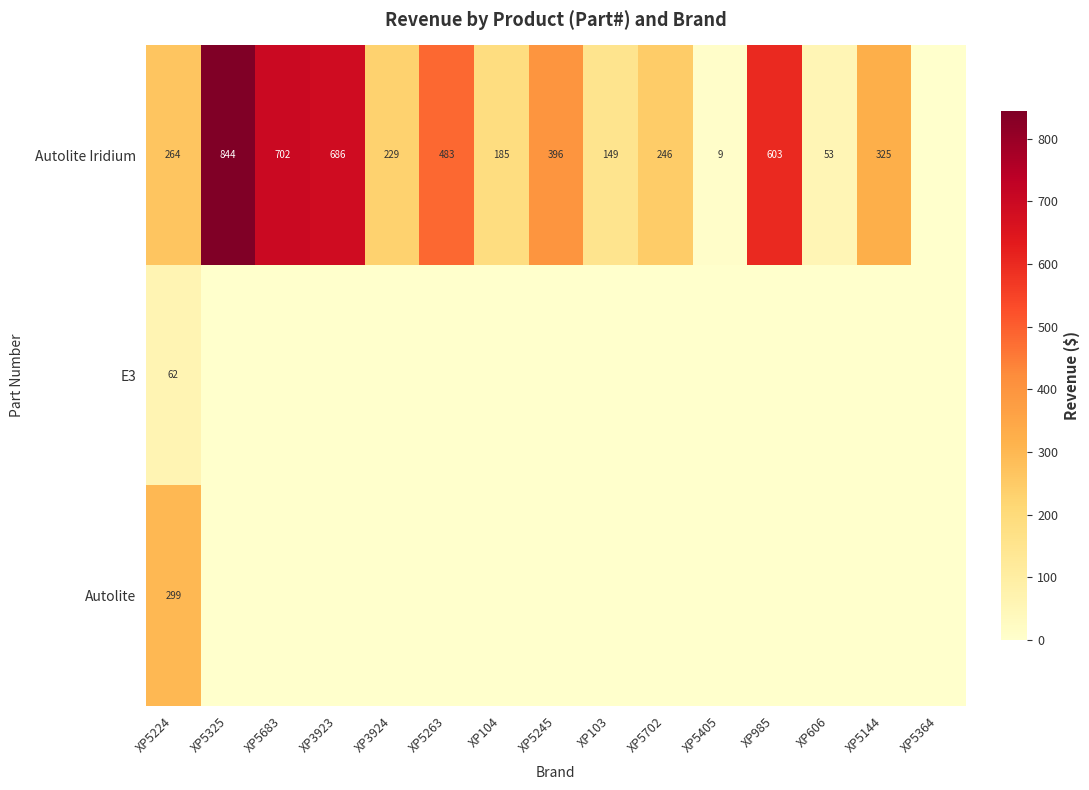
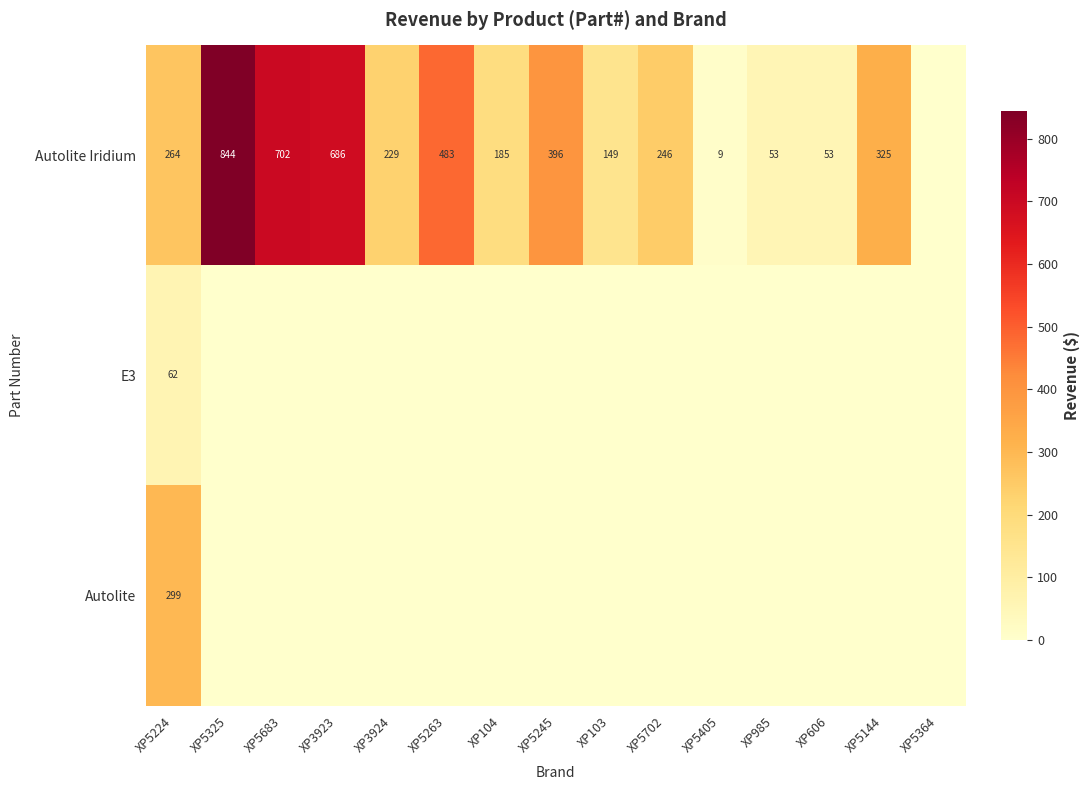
  {
    "Autolite Iridium": {
      "XP5224": 264,
      "XP5325": 844,
      "XP5683": 702,
      "XP3923": 686,
      "XP3924": 229,
      "XP5263": 483,
      "XP104": 185,
      "XP5245": 396,
      "XP103": 149,
      "XP5702": 246,
      "XP5405": 9,
-     "XP985": 603,
+     "XP985": 53,
      "XP606": 53,
      "XP5144": 325
    },
    "E3": {
      "XP5224": 62
    },
    "Autolite": {
      "XP5224": 299
    }
  }
